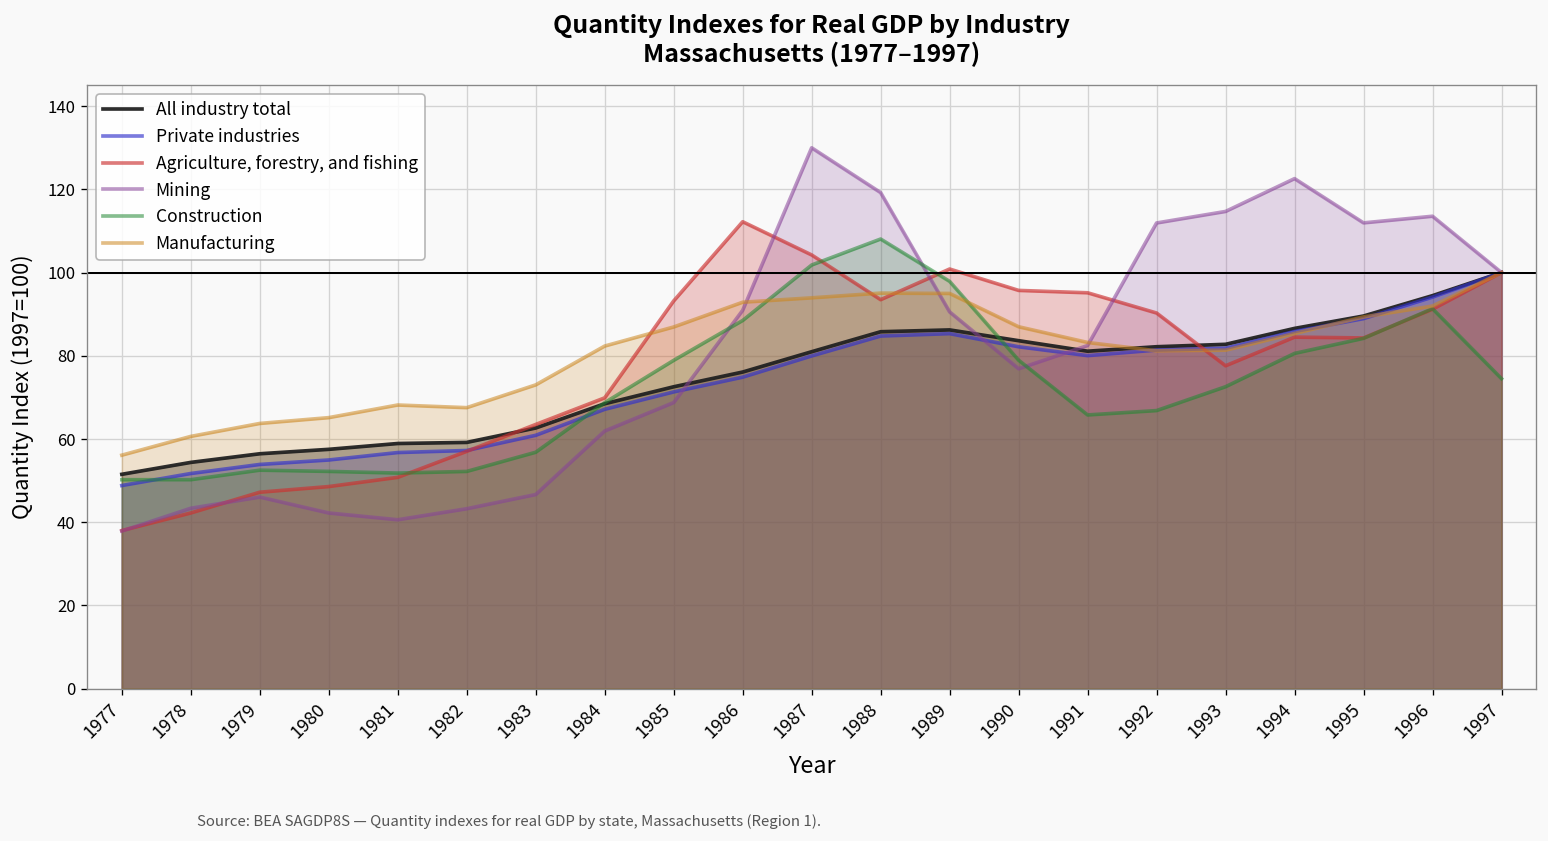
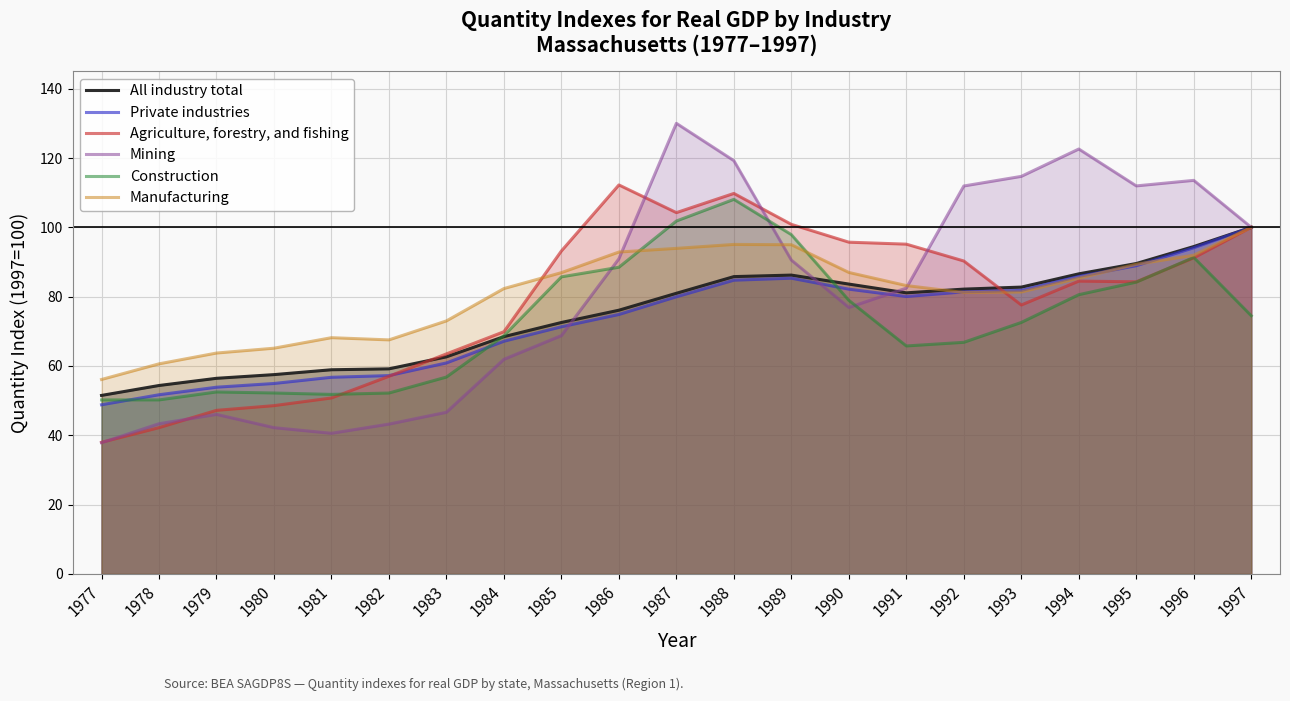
  {
    "All industry total": {
      "1977": 52,
      "1978": 54,
      "1979": 56,
      "1980": 58,
      "1981": 59,
      "1982": 59,
      "1983": 63,
      "1985": 73,
      "1986": 76,
      "1987": 81,
      "1988": 86,
      "1989": 86,
      "1990": 84,
      "1991": 81,
      "1992": 82,
      "1993": 83,
      "1994": 87
    },
    "Private industries": {
      "1977": 49,
      "1978": 52,
      "1979": 54,
      "1980": 55,
      "1981": 57,
      "1983": 61,
      "1984": 67,
      "1985": 71,
      "1986": 75,
      "1987": 80,
      "1988": 85,
      "1989": 85,
      "1990": 82,
      "1991": 80
    },
    "Agriculture, forestry, and fishing": {
      "1978": 42,
      "1979": 47,
      "1980": 49,
      "1981": 51,
      "1983": 63,
      "1984": 70,
      "1985": 93,
      "1986": 112,
      "1987": 104,
-     "1988": 93,
+     "1988": 110,
      "1989": 101,
      "1990": 96,
      "1991": 95,
      "1992": 90,
      "1993": 78,
      "1994": 84
    },
    "Mining": {
      "1978": 43,
      "1979": 46,
      "1980": 42,
      "1981": 41,
      "1982": 43,
      "1983": 47,
      "1984": 62,
      "1985": 69,
      "1986": 91,
      "1987": 130,
      "1988": 119,
      "1989": 91,
      "1990": 77,
      "1992": 112,
      "1993": 115,
      "1994": 123,
      "1995": 112,
      "1996": 114
    },
    "Construction": {
      "1977": 50,
      "1978": 50,
      "1979": 52,
      "1980": 52,
      "1981": 52,
      "1982": 52,
      "1983": 57,
-     "1985": 79,
+     "1985": 86,
      "1986": 88,
      "1987": 102,
      "1988": 108,
      "1989": 98,
      "1990": 79,
      "1991": 66,
      "1992": 67,
      "1993": 73,
      "1994": 81,
      "1997": 75
    },
    "Manufacturing": {
      "1977": 56,
      "1978": 61,
      "1979": 64,
      "1980": 65,
      "1981": 68,
      "1982": 68,
      "1983": 73,
      "1984": 82,
      "1985": 87,
      "1986": 93,
      "1987": 94,
      "1988": 95,
      "1989": 95,
      "1990": 87
    }
  }
